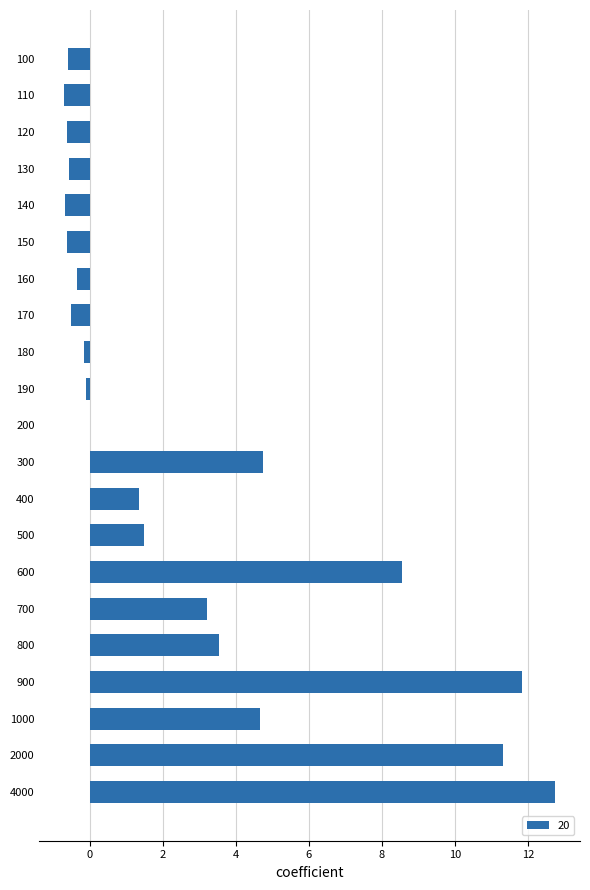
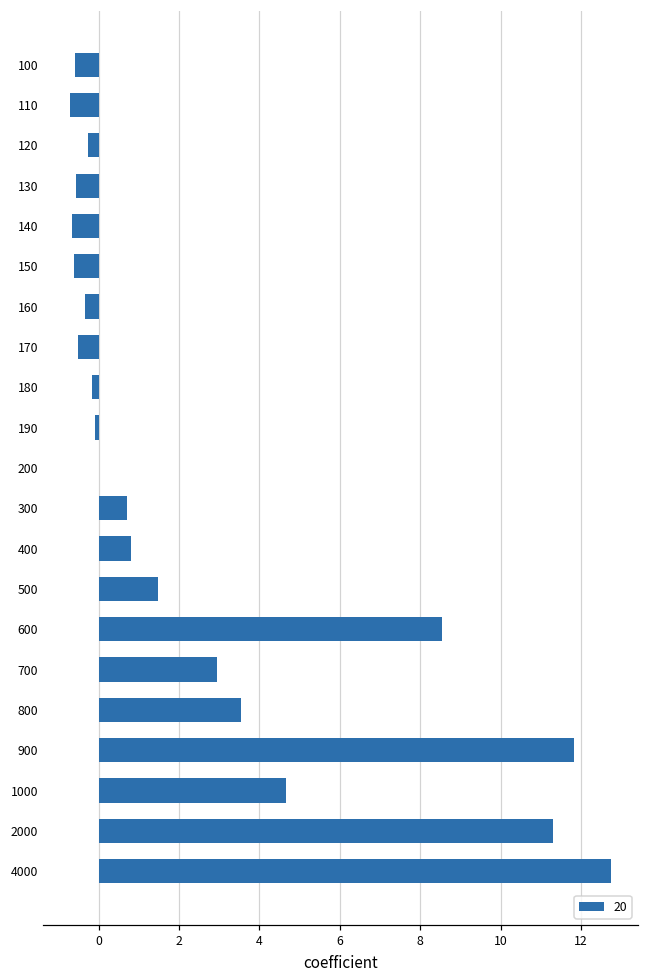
  {
    "100": -0.6,
    "110": -0.7,
-   "120": -0.6,
+   "120": -0.3,
    "130": -0.6,
    "140": -0.7,
    "150": -0.6,
    "160": -0.3,
    "170": -0.5,
    "180": -0.2,
    "190": -0.1,
    "200": 0.0,
-   "300": 4.7,
-   "400": 1.3,
+   "300": 0.7,
+   "400": 0.8,
    "500": 1.5,
    "600": 8.5,
-   "700": 3.2,
+   "700": 2.9,
    "800": 3.5,
    "900": 11.8,
    "1000": 4.7,
    "2000": 11.3,
    "4000": 12.7
  }
